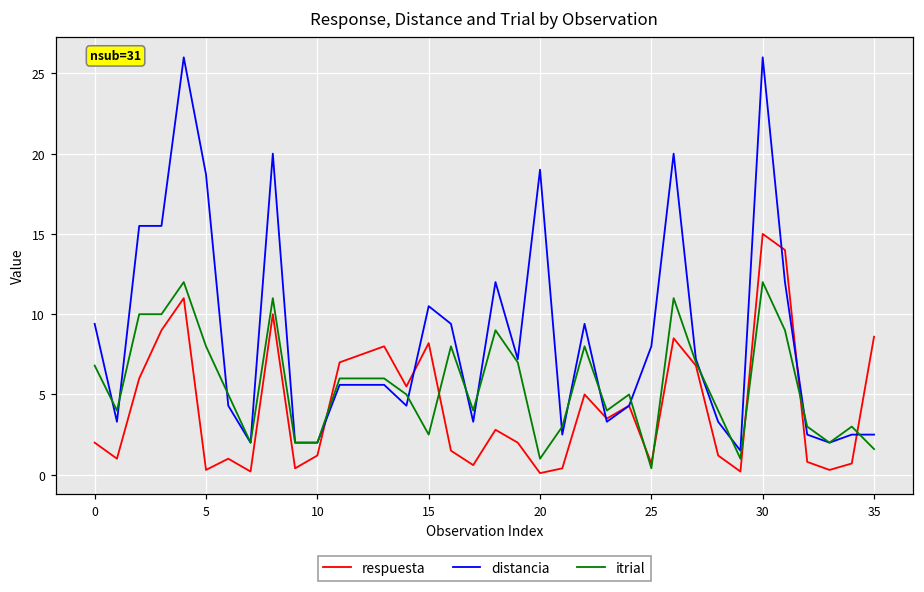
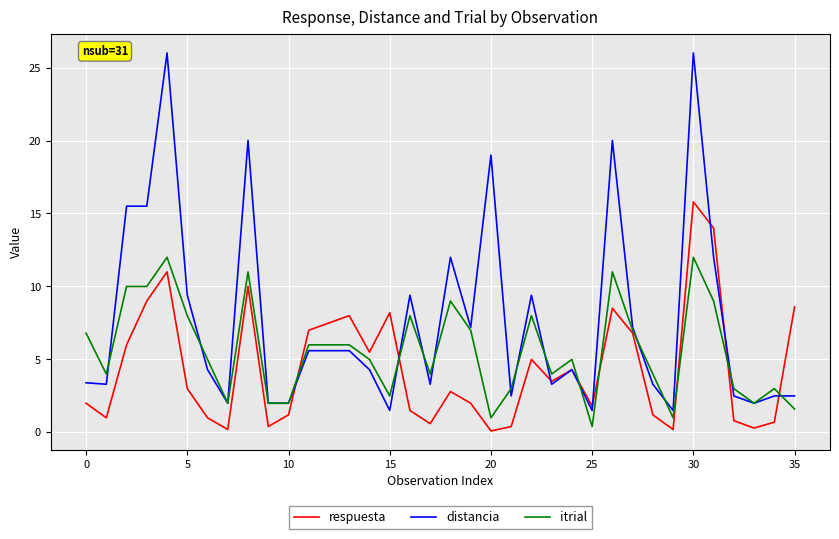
  {
    "respuesta": {
      "0": 2.0,
-     "5": 0.3,
+     "5": 3.0,
      "10": 1.2,
      "15": 8.2,
      "20": 0.1,
-     "25": 0.7,
-     "30": 15.0,
+     "25": 1.8,
+     "30": 15.8,
      "35": 8.6
    },
    "distancia": {
-     "0": 9.4,
-     "5": 18.7,
-     "15": 10.5,
+     "0": 3.4,
+     "5": 9.4,
+     "15": 1.5,
      "20": 19.0,
-     "25": 8.0,
+     "25": 1.5,
      "30": 26.0,
      "35": 2.5
    },
    "itrial": {
      "0": 6.8,
      "5": 8.0,
      "15": 2.5,
      "20": 1.0,
      "25": 0.4,
      "30": 12.0,
      "35": 1.6
    }
  }
